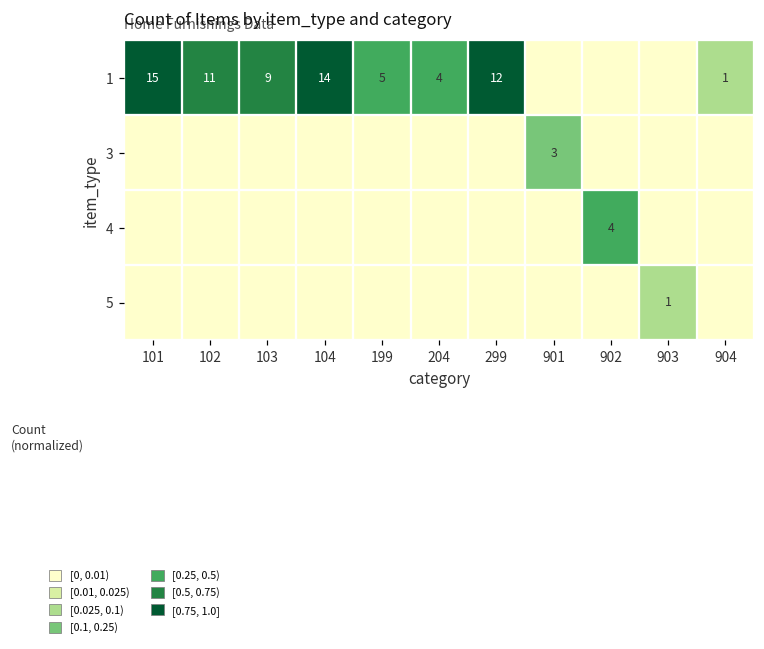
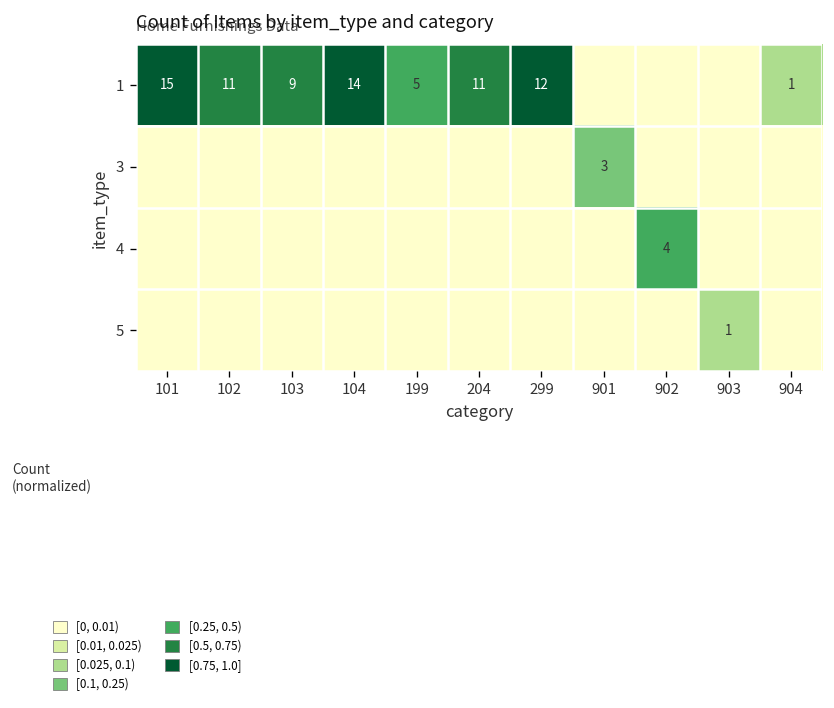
  {
    "1": {
      "101": 15,
      "102": 11,
      "103": 9,
      "104": 14,
      "199": 5,
-     "204": 4,
+     "204": 11,
      "299": 12,
      "904": 1
    },
    "3": {
      "901": 3
    },
    "4": {
      "902": 4
    },
    "5": {
      "903": 1
    }
  }
